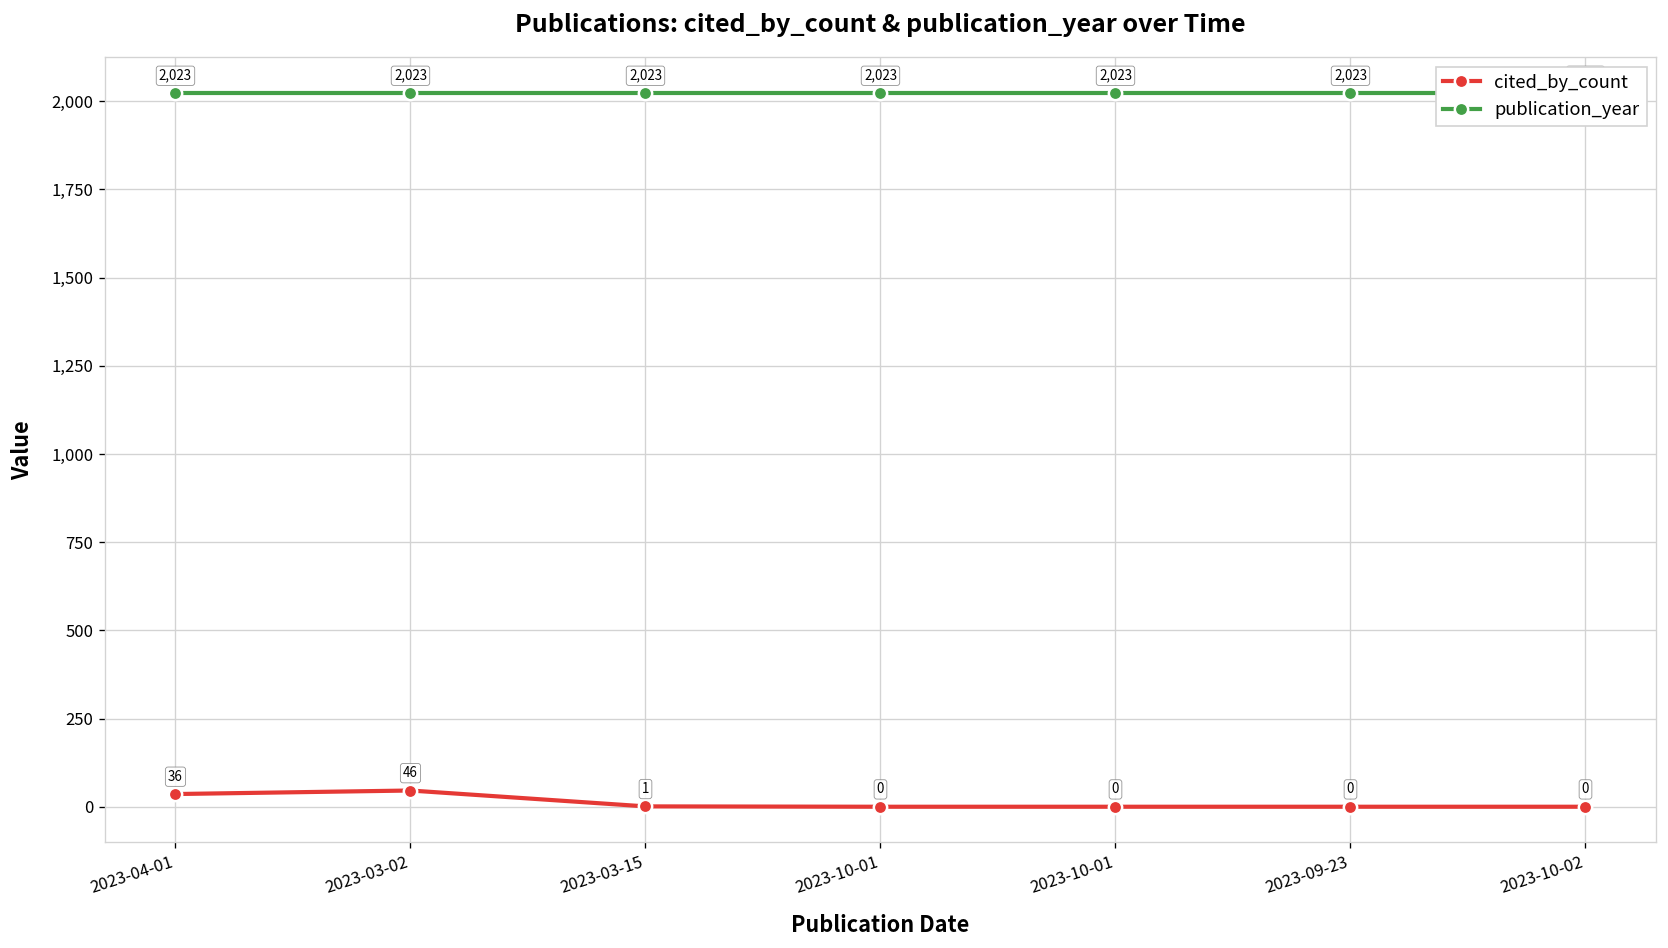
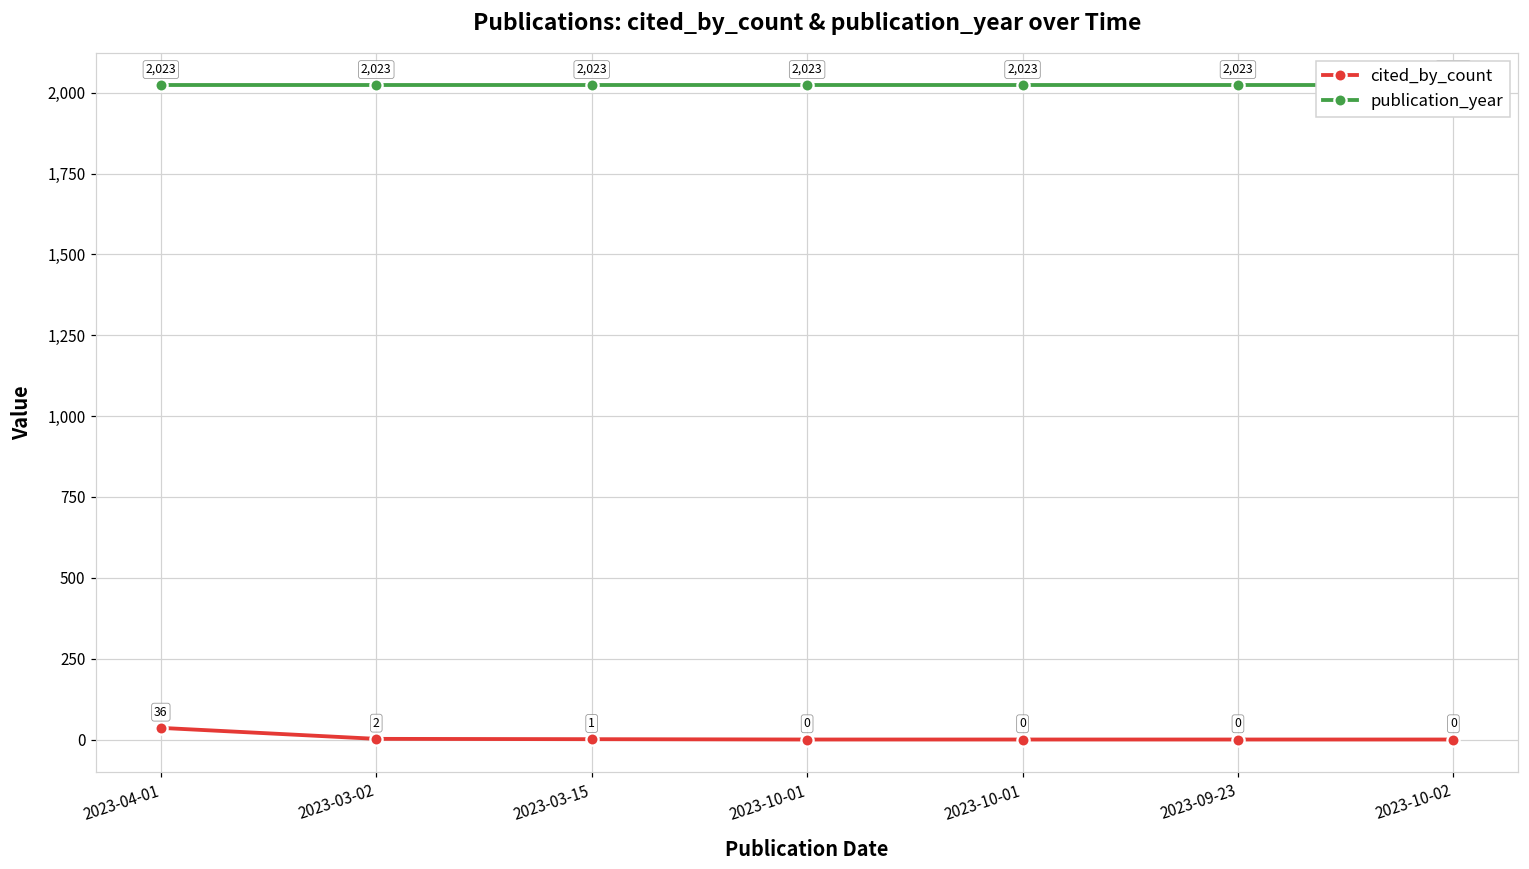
  {
    "cited_by_count": {
-     "2023-03-02": 46
+     "2023-03-02": 2
    }
  }
